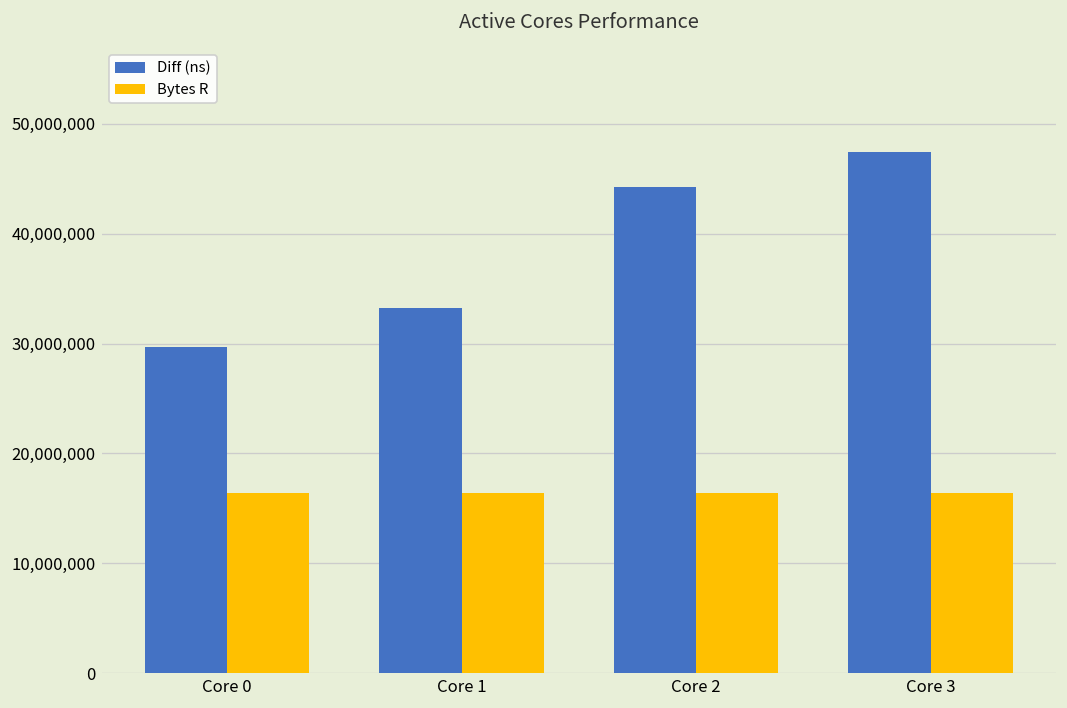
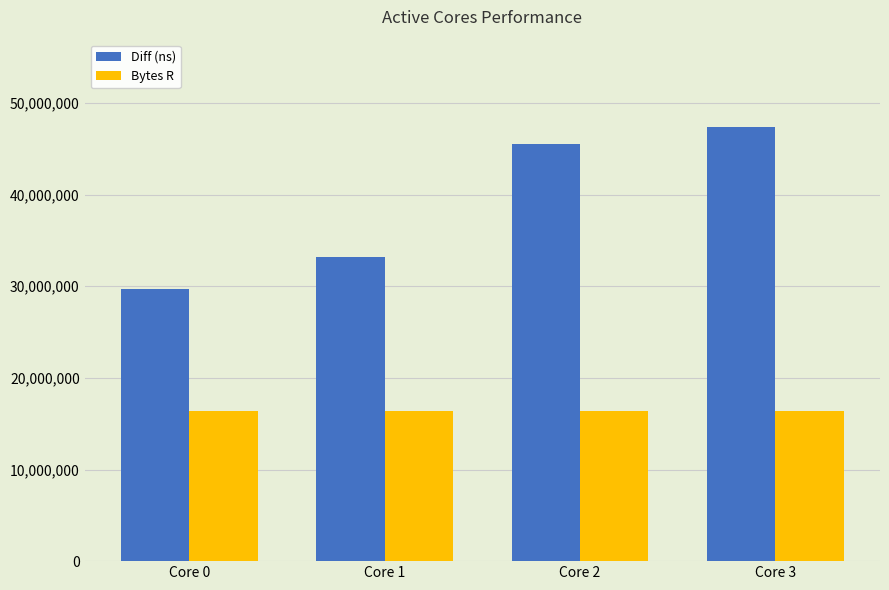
  {
    "Diff (ns)": {
      "Core 0": "30,000,000",
      "Core 1": "33,000,000",
-     "Core 2": "44,000,000",
+     "Core 2": "46,000,000",
      "Core 3": "47,000,000"
    },
    "Bytes R": {
      "Core 0": "16,000,000",
      "Core 1": "16,000,000",
      "Core 2": "16,000,000",
      "Core 3": "16,000,000"
    }
  }
